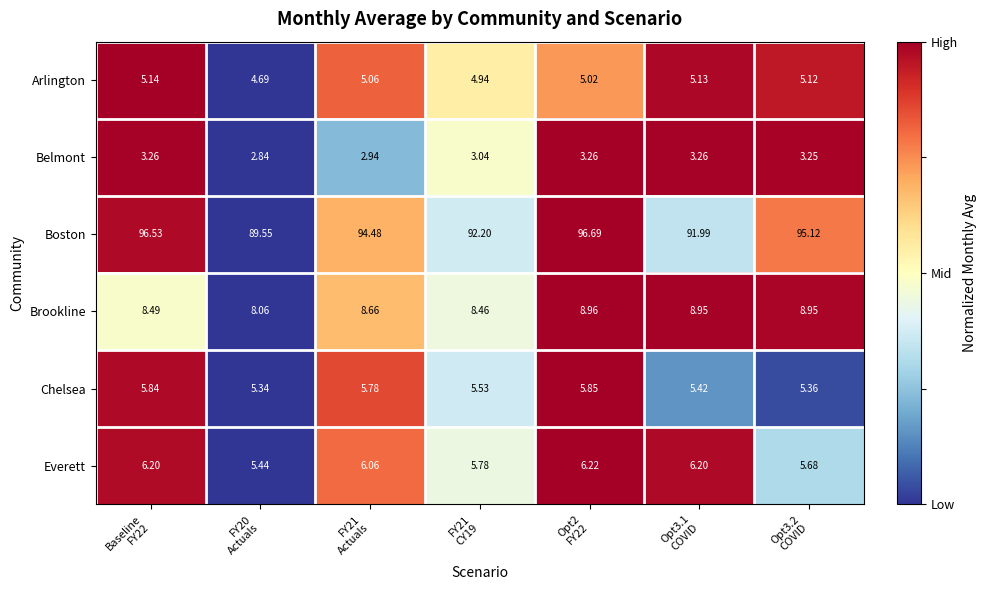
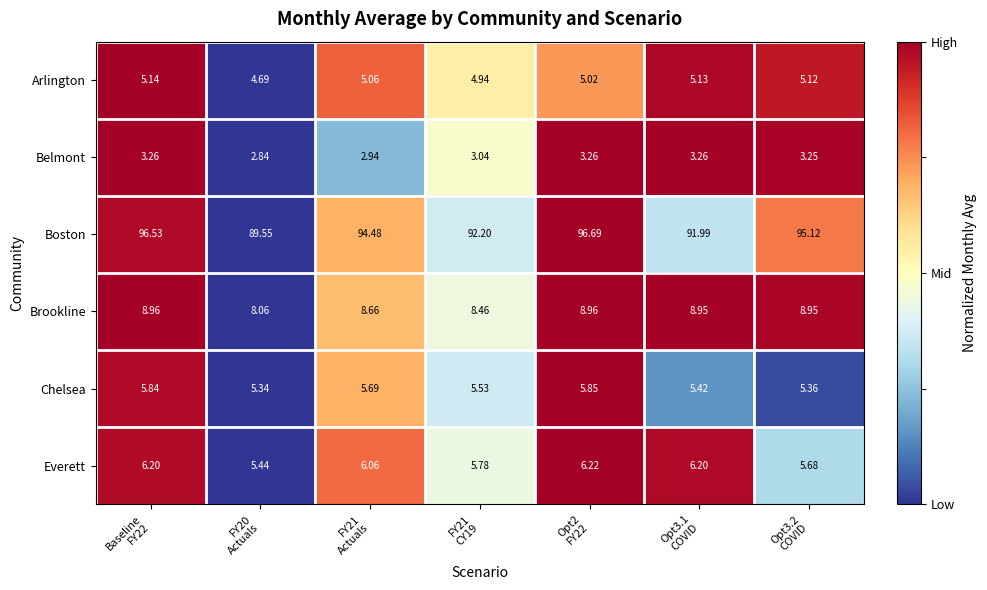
  {
    "Arlington": {
      "Baseline FY22": 5.14,
      "FY20 Actuals": 4.69,
      "FY21 Actuals": 5.06,
      "FY21 CY19": 4.94,
      "Opt2 FY22": 5.02,
      "Opt3.1 COVID": 5.13,
      "Opt3.2 COVID": 5.12
    },
    "Belmont": {
      "Baseline FY22": 3.26,
      "FY20 Actuals": 2.84,
      "FY21 Actuals": 2.94,
      "FY21 CY19": 3.04,
      "Opt2 FY22": 3.26,
      "Opt3.1 COVID": 3.26,
      "Opt3.2 COVID": 3.25
    },
    "Boston": {
      "Baseline FY22": 96.53,
      "FY20 Actuals": 89.55,
      "FY21 Actuals": 94.48,
      "FY21 CY19": 92.20,
      "Opt2 FY22": 96.69,
      "Opt3.1 COVID": 91.99,
      "Opt3.2 COVID": 95.12
    },
    "Brookline": {
-     "Baseline FY22": 8.49,
+     "Baseline FY22": 8.96,
      "FY20 Actuals": 8.06,
      "FY21 Actuals": 8.66,
      "FY21 CY19": 8.46,
      "Opt2 FY22": 8.96,
      "Opt3.1 COVID": 8.95,
      "Opt3.2 COVID": 8.95
    },
    "Chelsea": {
      "Baseline FY22": 5.84,
      "FY20 Actuals": 5.34,
-     "FY21 Actuals": 5.78,
+     "FY21 Actuals": 5.69,
      "FY21 CY19": 5.53,
      "Opt2 FY22": 5.85,
      "Opt3.1 COVID": 5.42,
      "Opt3.2 COVID": 5.36
    },
    "Everett": {
      "Baseline FY22": 6.20,
      "FY20 Actuals": 5.44,
      "FY21 Actuals": 6.06,
      "FY21 CY19": 5.78,
      "Opt2 FY22": 6.22,
      "Opt3.1 COVID": 6.20,
      "Opt3.2 COVID": 5.68
    }
  }
